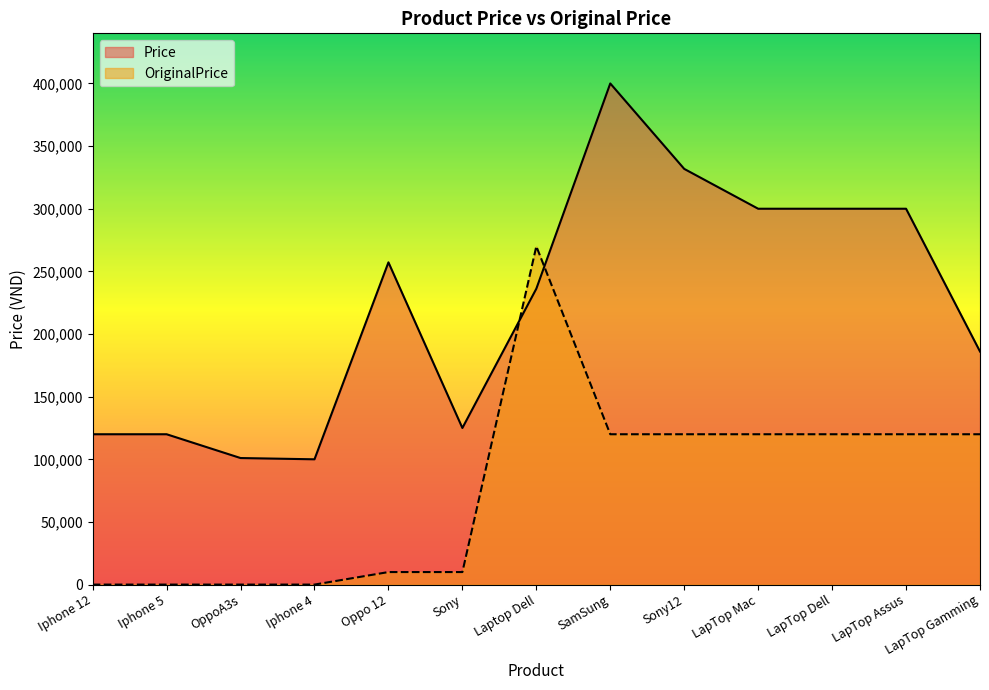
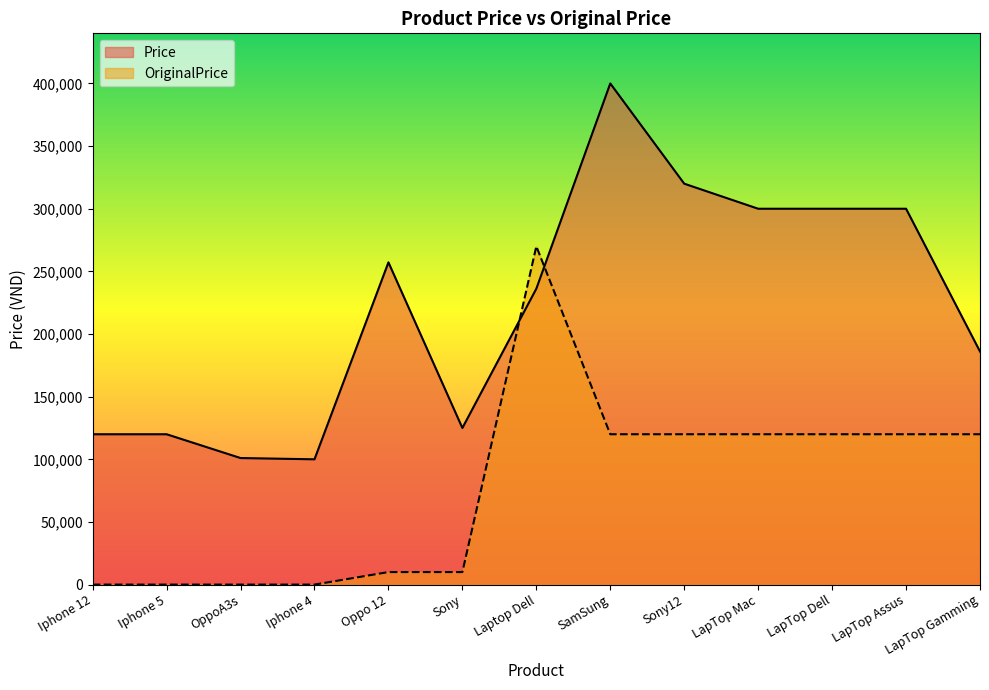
  {
    "Price": {
      "Iphone 12": "120,000",
      "Iphone 5": "120,000",
      "OppoA3s": "101,000",
      "Iphone 4": "100,000",
      "Oppo 12": "257,000",
      "Sony": "125,000",
      "Laptop Dell": "236,000",
      "SamSung": "400,000",
-     "Sony12": "332,000",
+     "Sony12": "320,000",
      "LapTop Mac": "300,000",
      "LapTop Dell": "300,000",
      "LapTop Assus": "300,000",
      "LapTop Gamming": "186,000"
    },
    "OriginalPrice": {
      "Iphone 12": "0",
      "Iphone 5": "0",
      "OppoA3s": "0",
      "Iphone 4": "0",
      "Oppo 12": "10,000",
      "Sony": "10,000",
      "Laptop Dell": "270,000",
      "SamSung": "120,000",
      "Sony12": "120,000",
      "LapTop Mac": "120,000",
      "LapTop Dell": "120,000",
      "LapTop Assus": "120,000",
      "LapTop Gamming": "120,000"
    }
  }
